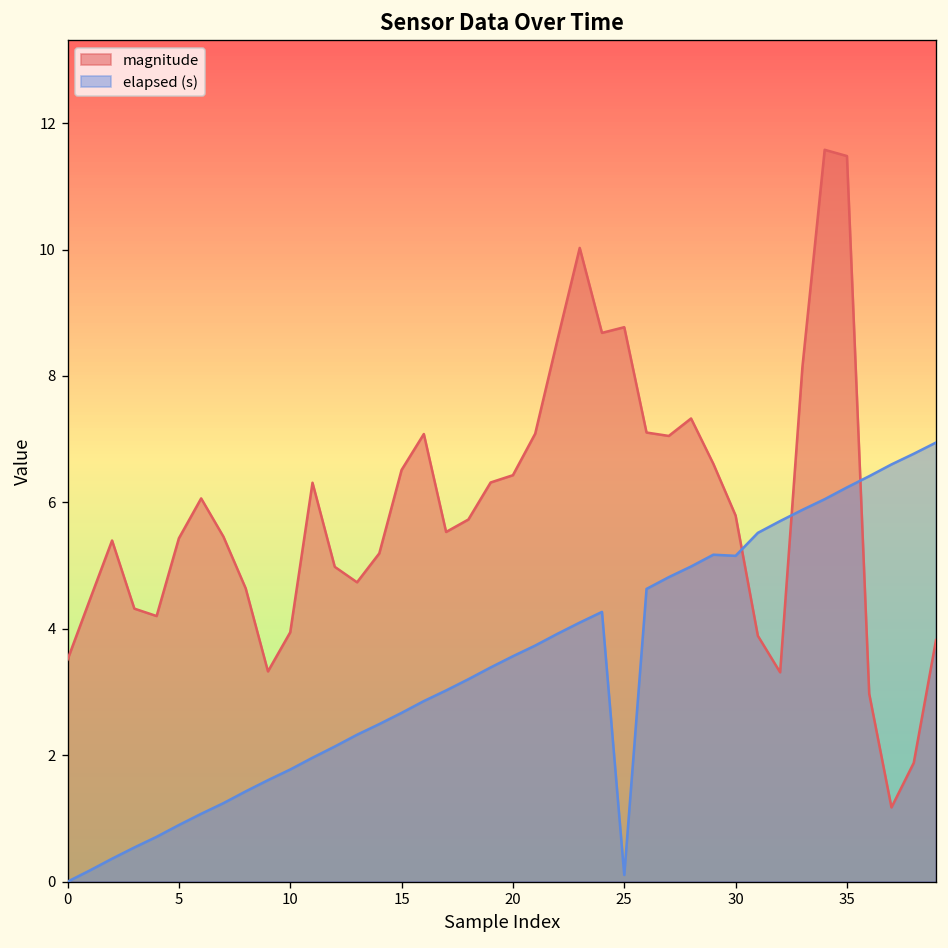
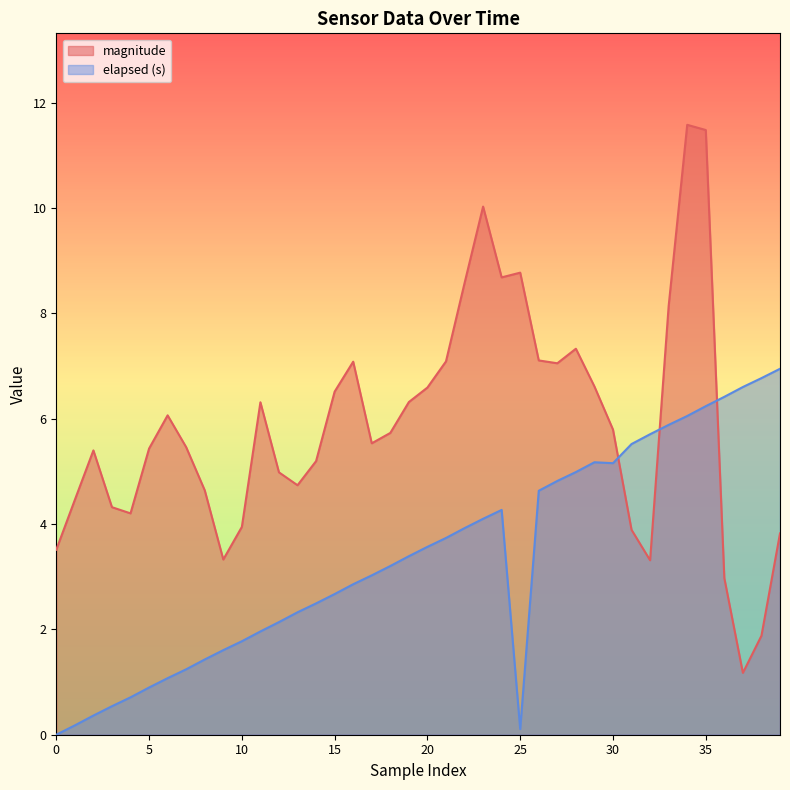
  {
    "magnitude": {
      "0": 3.5,
      "5": 5.4,
      "10": 3.9,
      "15": 6.5,
-     "20": 6.4,
+     "20": 6.6,
      "25": 8.8,
      "30": 5.8,
      "35": 11.5
    },
    "elapsed (s)": {
      "0": 0.0,
      "5": 0.9,
      "10": 1.8,
      "15": 2.7,
      "20": 3.6,
      "25": 0.1,
      "30": 5.2,
      "35": 6.2
    }
  }
